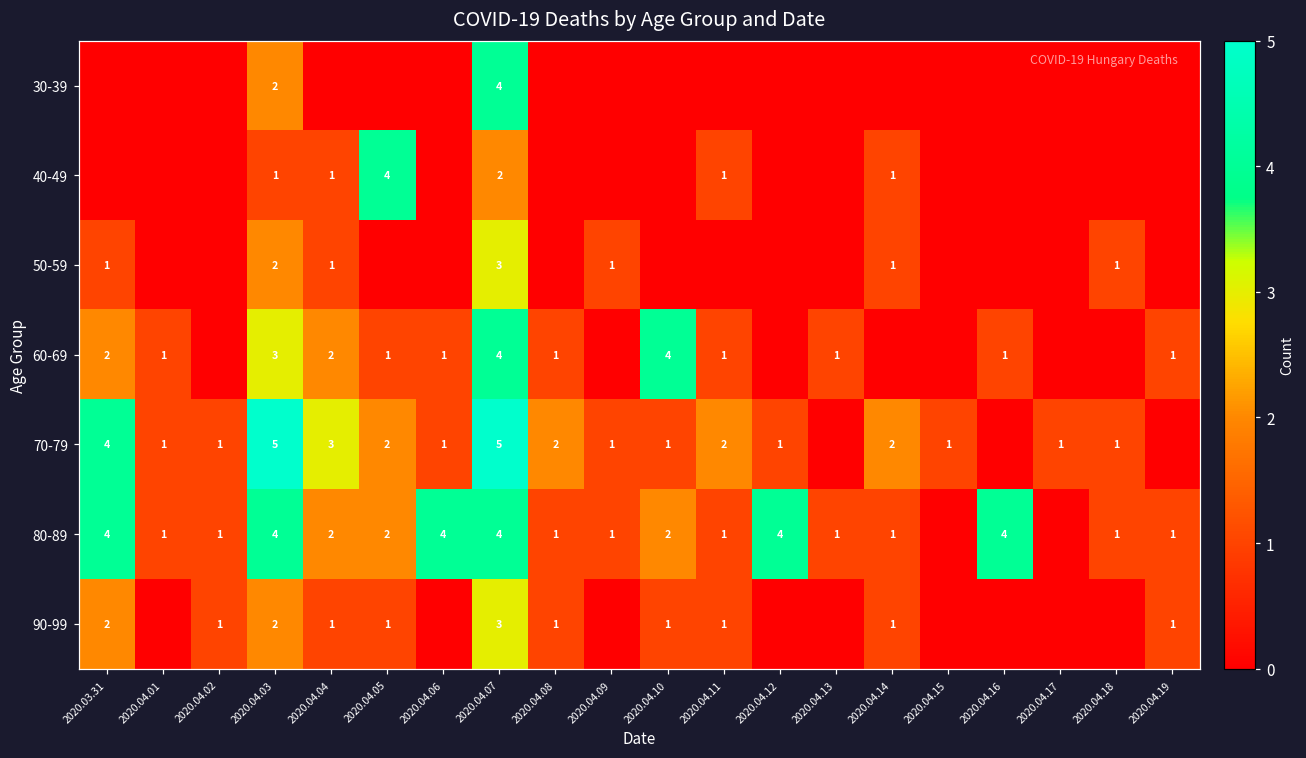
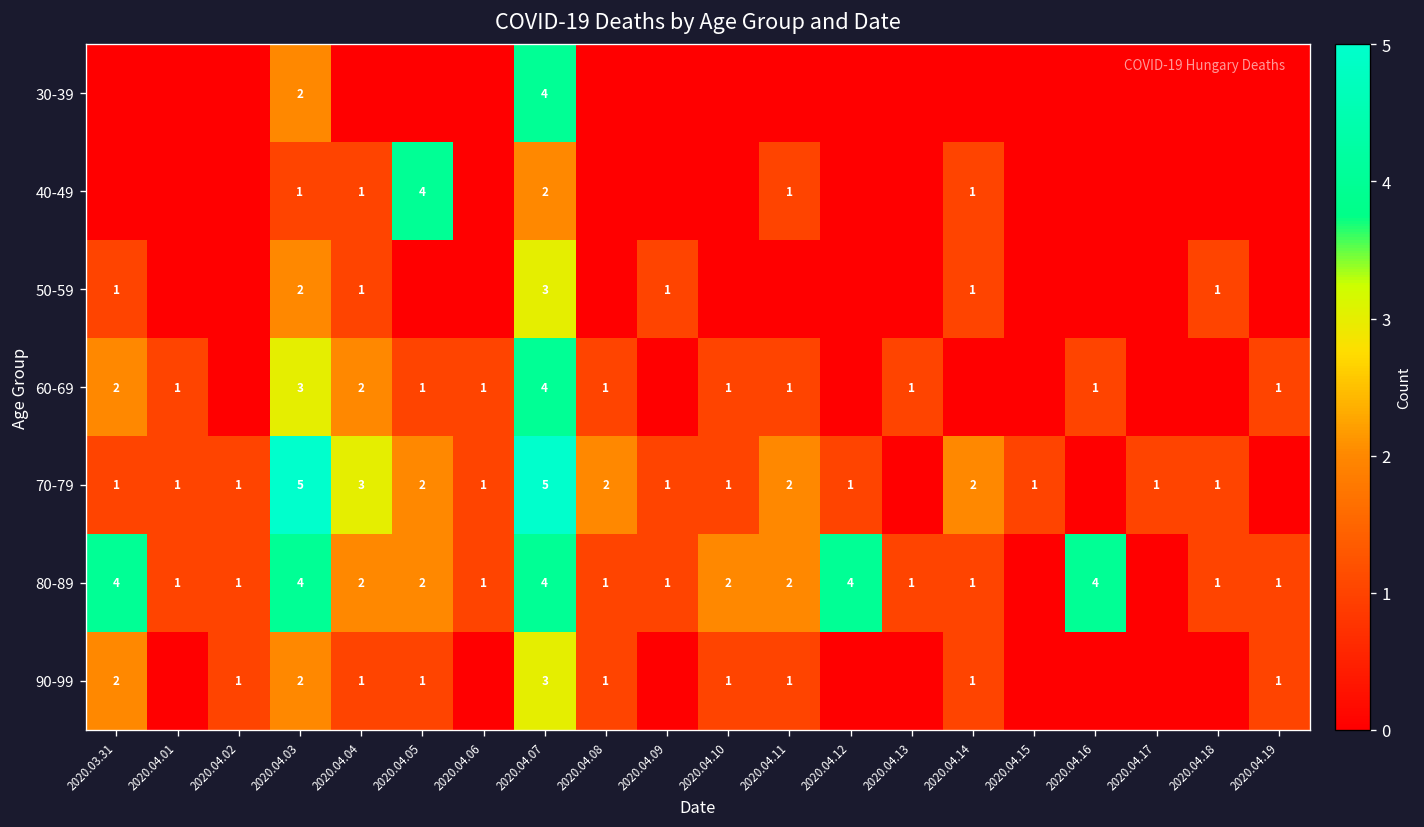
  {
    "30-39": {
      "2020.04.03": 2,
      "2020.04.07": 4
    },
    "40-49": {
      "2020.04.03": 1,
      "2020.04.04": 1,
      "2020.04.05": 4,
      "2020.04.07": 2,
      "2020.04.11": 1,
      "2020.04.14": 1
    },
    "50-59": {
      "2020.03.31": 1,
      "2020.04.03": 2,
      "2020.04.04": 1,
      "2020.04.07": 3,
      "2020.04.09": 1,
      "2020.04.14": 1,
      "2020.04.18": 1
    },
    "60-69": {
      "2020.03.31": 2,
      "2020.04.01": 1,
      "2020.04.03": 3,
      "2020.04.04": 2,
      "2020.04.05": 1,
      "2020.04.06": 1,
      "2020.04.07": 4,
      "2020.04.08": 1,
-     "2020.04.10": 4,
+     "2020.04.10": 1,
      "2020.04.11": 1,
      "2020.04.13": 1,
      "2020.04.16": 1,
      "2020.04.19": 1
    },
    "70-79": {
-     "2020.03.31": 4,
+     "2020.03.31": 1,
      "2020.04.01": 1,
      "2020.04.02": 1,
      "2020.04.03": 5,
      "2020.04.04": 3,
      "2020.04.05": 2,
      "2020.04.06": 1,
      "2020.04.07": 5,
      "2020.04.08": 2,
      "2020.04.09": 1,
      "2020.04.10": 1,
      "2020.04.11": 2,
      "2020.04.12": 1,
      "2020.04.14": 2,
      "2020.04.15": 1,
      "2020.04.17": 1,
      "2020.04.18": 1
    },
    "80-89": {
      "2020.03.31": 4,
      "2020.04.01": 1,
      "2020.04.02": 1,
      "2020.04.03": 4,
      "2020.04.04": 2,
      "2020.04.05": 2,
-     "2020.04.06": 4,
+     "2020.04.06": 1,
      "2020.04.07": 4,
      "2020.04.08": 1,
      "2020.04.09": 1,
      "2020.04.10": 2,
-     "2020.04.11": 1,
+     "2020.04.11": 2,
      "2020.04.12": 4,
      "2020.04.13": 1,
      "2020.04.14": 1,
      "2020.04.16": 4,
      "2020.04.18": 1,
      "2020.04.19": 1
    },
    "90-99": {
      "2020.03.31": 2,
      "2020.04.02": 1,
      "2020.04.03": 2,
      "2020.04.04": 1,
      "2020.04.05": 1,
      "2020.04.07": 3,
      "2020.04.08": 1,
      "2020.04.10": 1,
      "2020.04.11": 1,
      "2020.04.14": 1,
      "2020.04.19": 1
    }
  }
